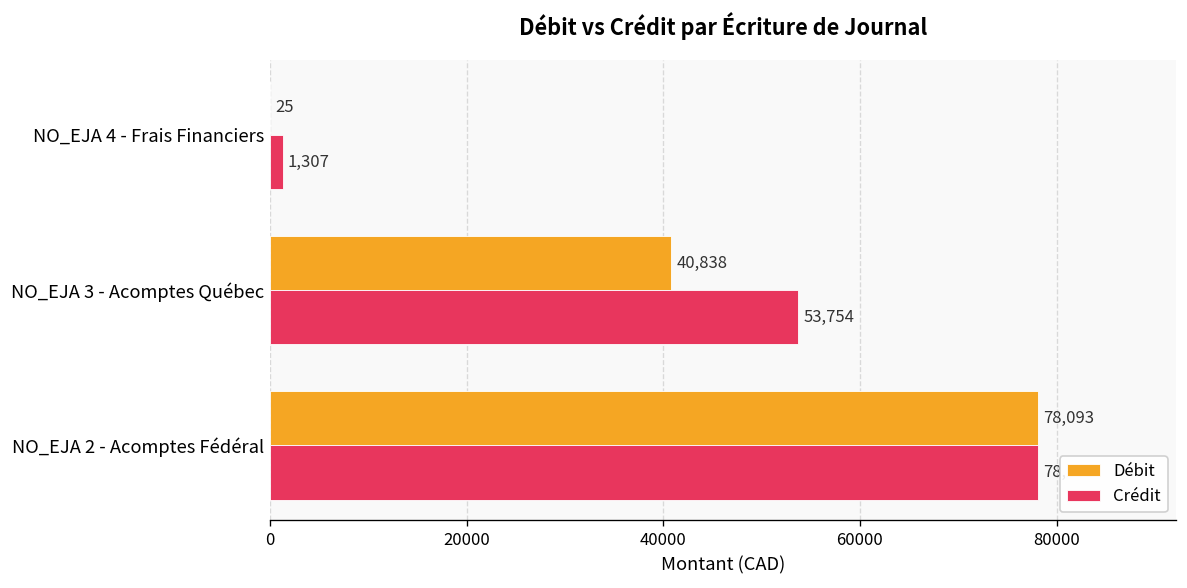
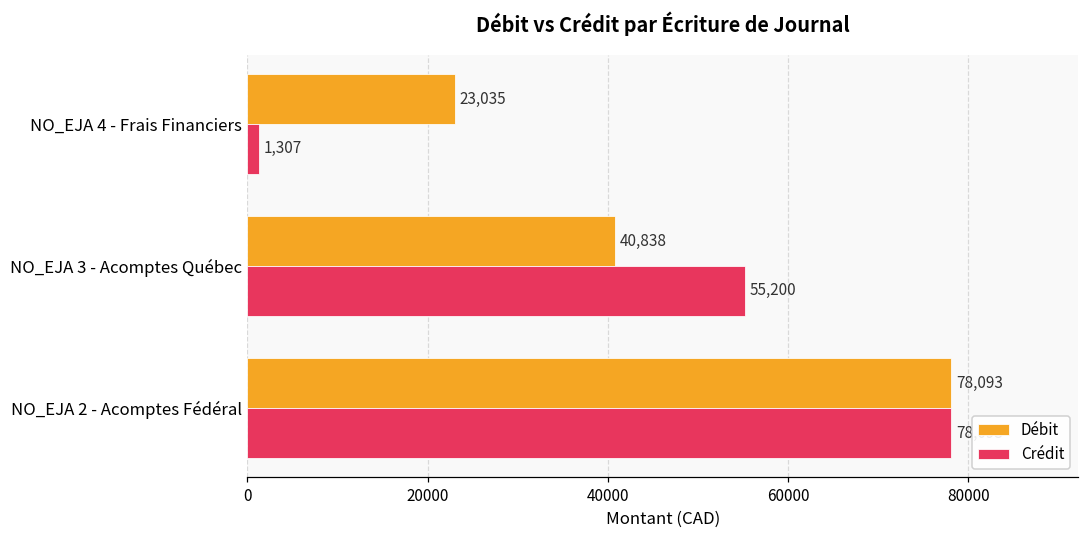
  {
    "Débit": {
-     "NO_EJA 4 - Frais Financiers": "25",
+     "NO_EJA 4 - Frais Financiers": "23,035",
      "NO_EJA 3 - Acomptes Québec": "40,838",
      "NO_EJA 2 - Acomptes Fédéral": "78,093"
    },
    "Crédit": {
      "NO_EJA 4 - Frais Financiers": "1,307",
-     "NO_EJA 3 - Acomptes Québec": "53,754"
+     "NO_EJA 3 - Acomptes Québec": "55,200"
    }
  }
